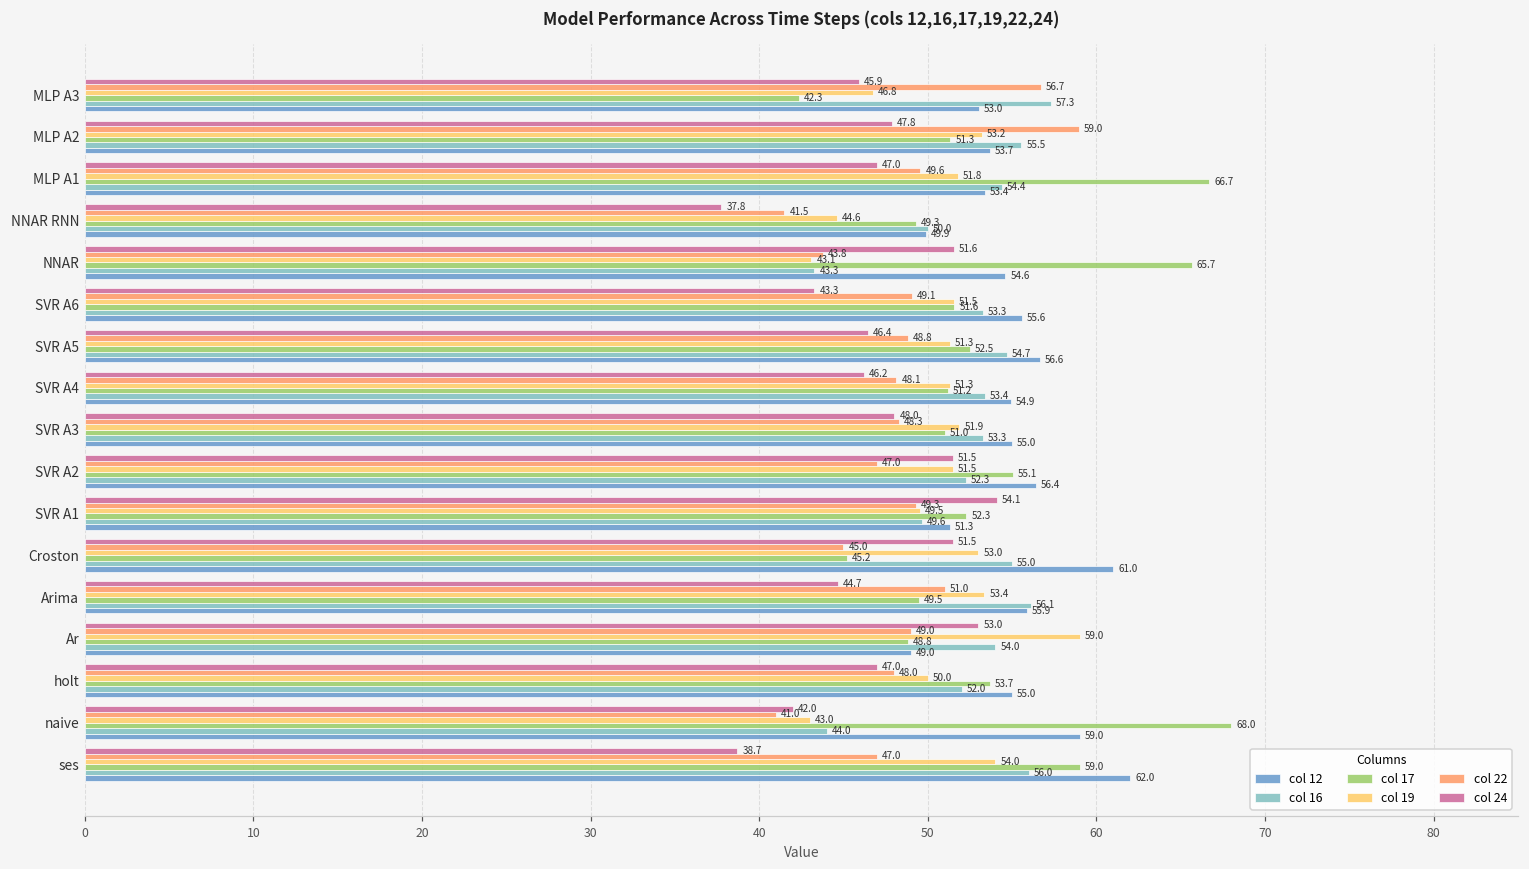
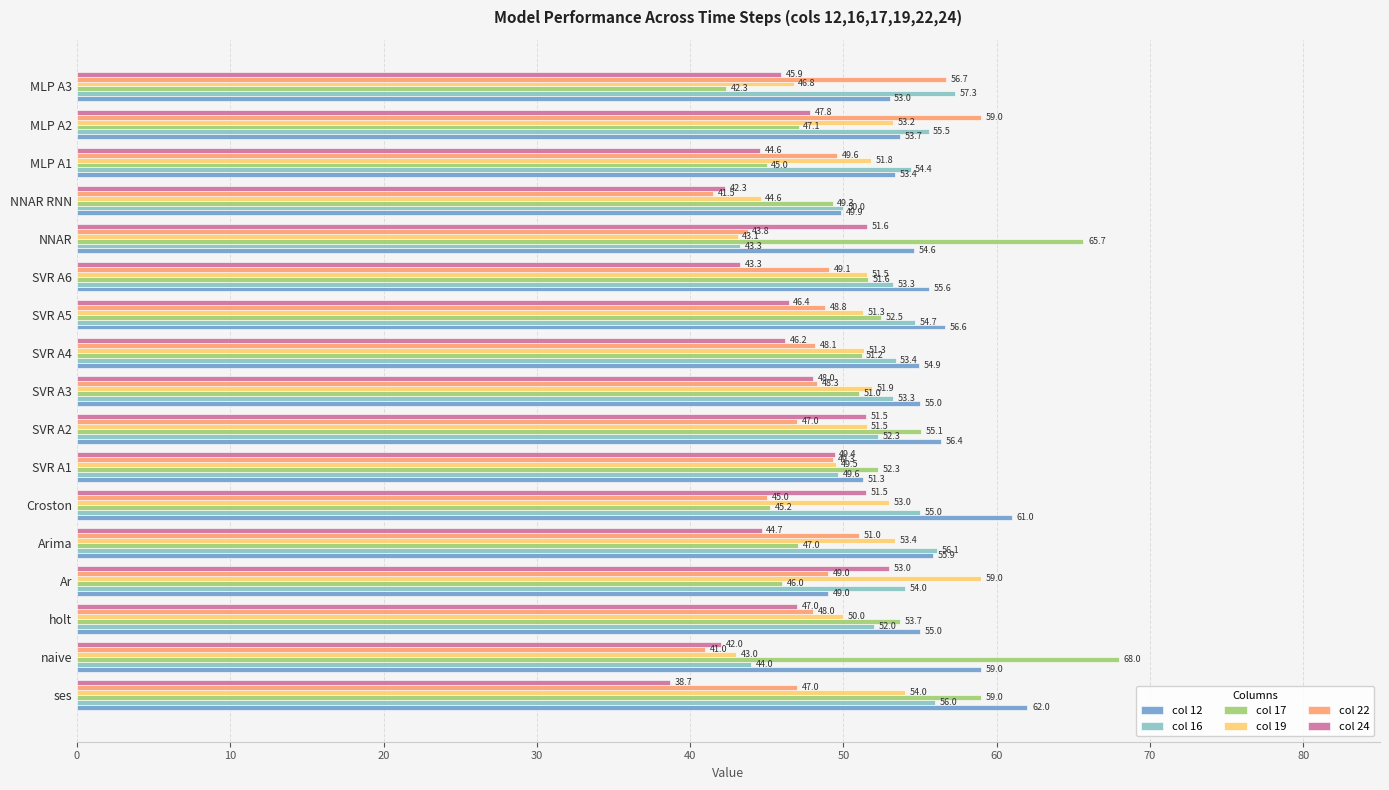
  {
    "col 17": {
      "MLP A3": 42.3,
-     "MLP A2": 51.3,
-     "MLP A1": 66.7,
+     "MLP A2": 47.1,
+     "MLP A1": 45.0,
      "NNAR": 65.7,
      "SVR A5": 52.5,
      "SVR A3": 51.0,
      "SVR A2": 55.1,
      "SVR A1": 52.3,
      "Croston": 45.2,
-     "Arima": 49.5,
-     "Ar": 48.8,
+     "Arima": 47.0,
+     "Ar": 46.0,
      "holt": 53.7,
      "naive": 68.0,
      "ses": 59.0
    },
    "col 24": {
      "MLP A3": 45.9,
      "MLP A2": 47.8,
-     "MLP A1": 47.0,
-     "NNAR RNN": 37.8,
+     "MLP A1": 44.6,
+     "NNAR RNN": 42.3,
      "NNAR": 51.6,
      "SVR A6": 43.3,
      "SVR A5": 46.4,
      "SVR A4": 46.2,
      "SVR A2": 51.5,
-     "SVR A1": 54.1,
+     "SVR A1": 49.4,
      "Croston": 51.5,
      "Arima": 44.7,
      "Ar": 53.0,
      "holt": 47.0,
      "naive": 42.0,
      "ses": 38.7
    }
  }
